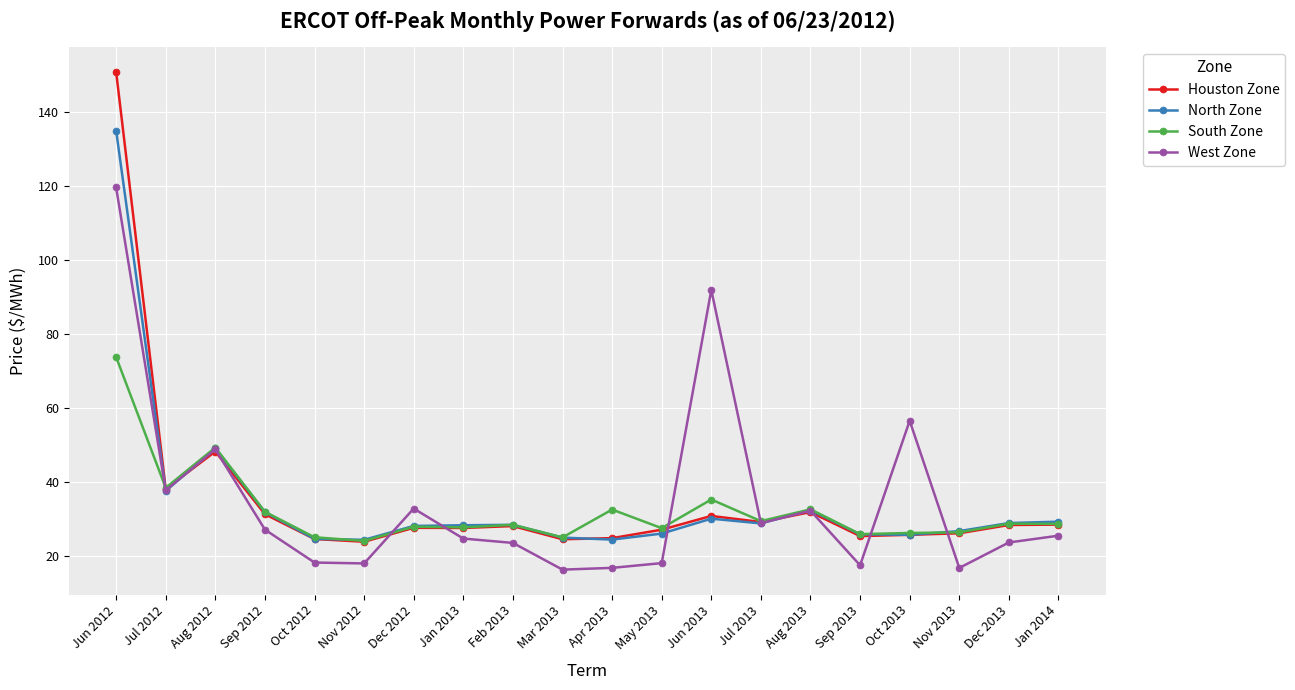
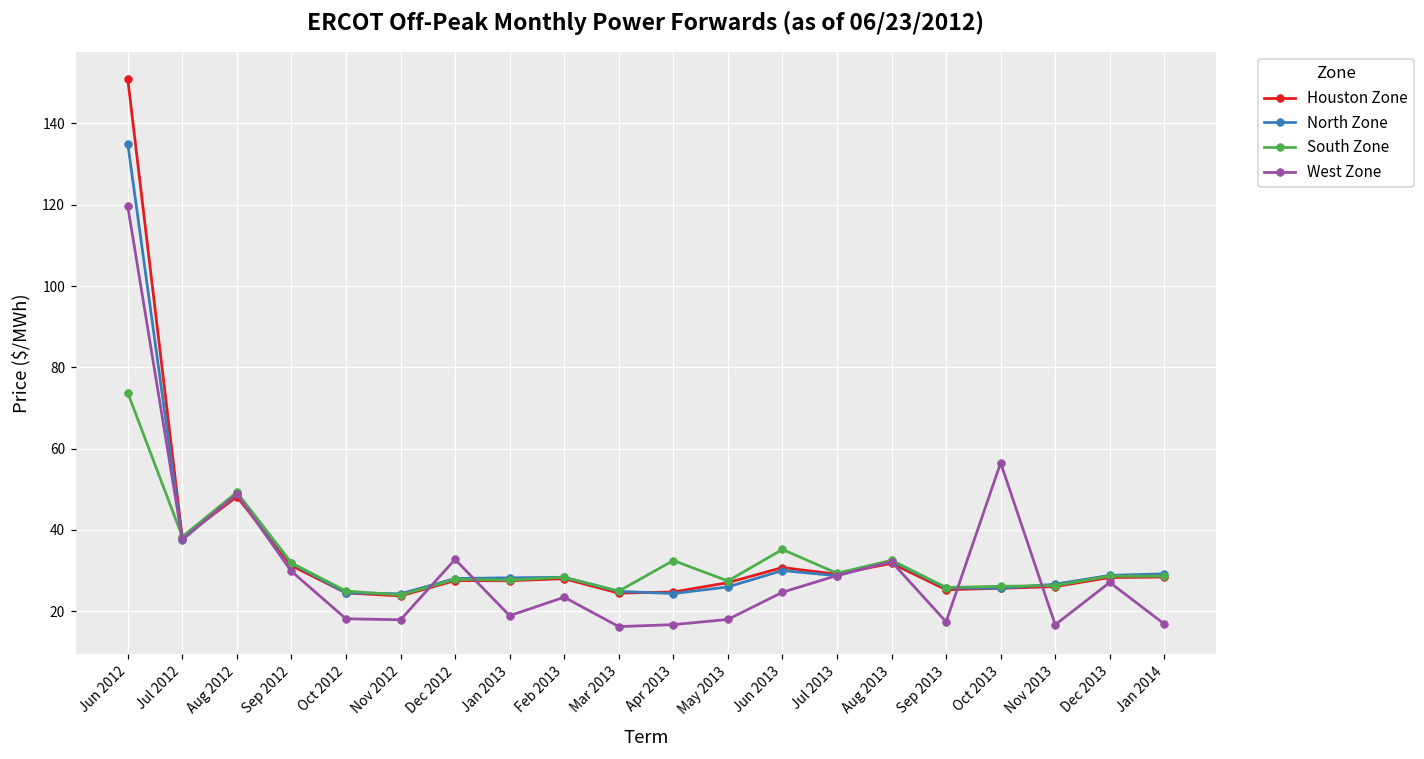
  {
    "Houston Zone": {
      "Jun 2012": 151,
      "Jun 2013": 31
    },
    "North Zone": {
      "Jun 2012": 135,
      "May 2013": 26,
      "Jun 2013": 30
    },
    "South Zone": {
      "Jun 2012": 74,
      "Apr 2013": 32,
      "Jun 2013": 35
    },
    "West Zone": {
      "Jun 2012": 120,
-     "Sep 2012": 27,
+     "Sep 2012": 30,
      "Oct 2012": 18,
      "Nov 2012": 18,
      "Dec 2012": 33,
-     "Jan 2013": 25,
+     "Jan 2013": 19,
      "Feb 2013": 23,
      "Mar 2013": 16,
      "Apr 2013": 17,
      "May 2013": 18,
-     "Jun 2013": 92,
+     "Jun 2013": 25,
      "Sep 2013": 17,
      "Oct 2013": 57,
      "Nov 2013": 17,
-     "Dec 2013": 24,
-     "Jan 2014": 25
+     "Dec 2013": 27,
+     "Jan 2014": 17
    }
  }
